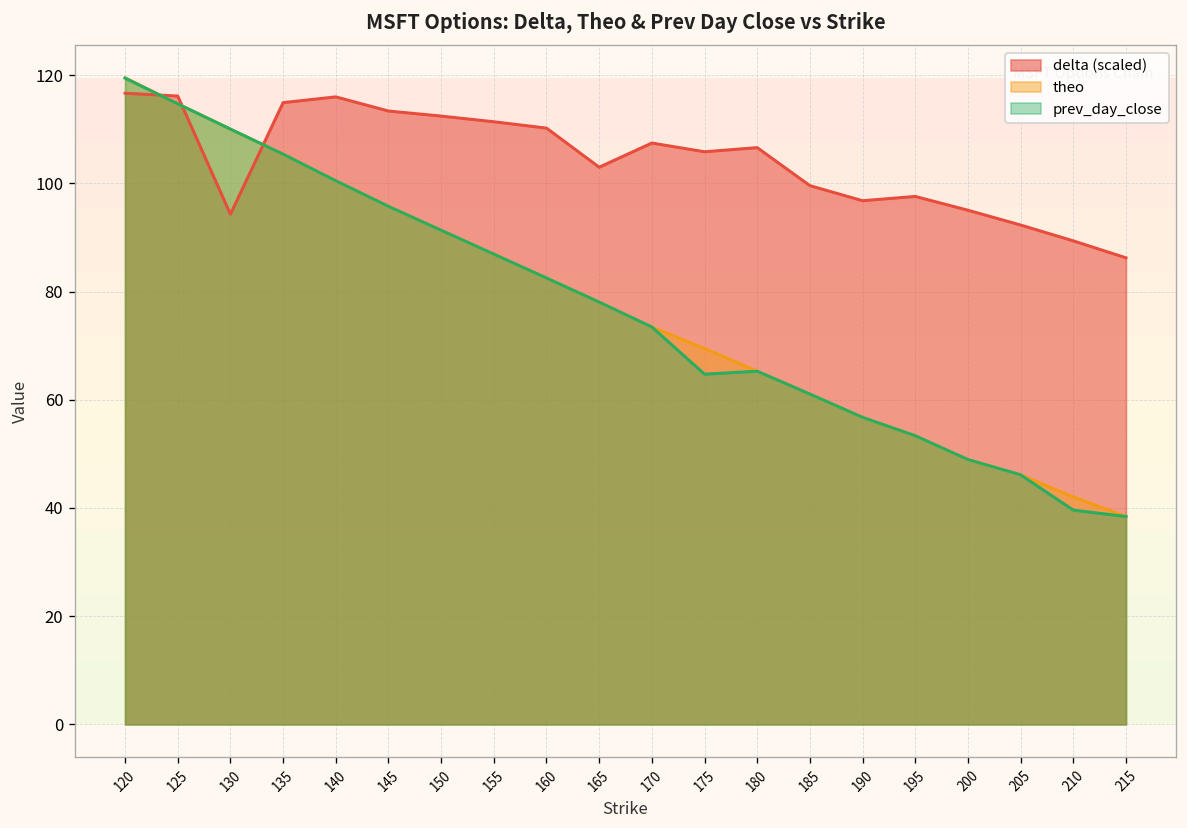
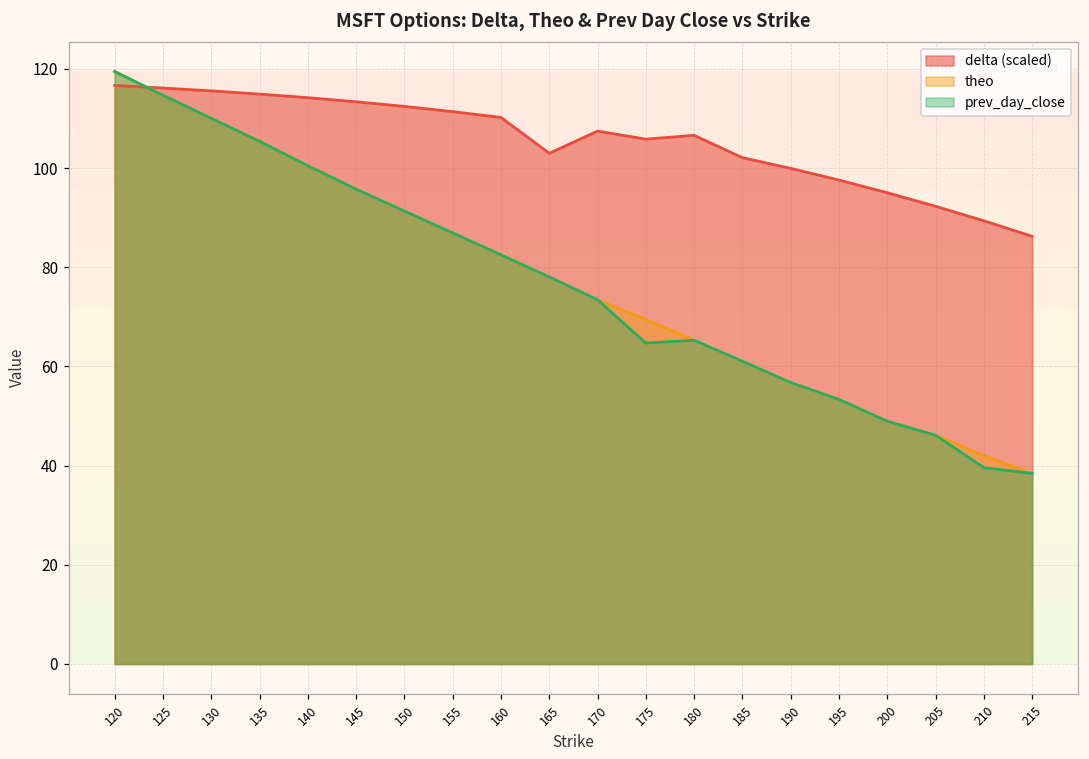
  {
    "delta (scaled)": {
      "120": 117,
      "125": 116,
-     "130": 94,
+     "130": 116,
      "135": 115,
-     "140": 116,
+     "140": 114,
      "145": 113,
      "150": 112,
      "155": 111,
      "160": 110,
      "165": 103,
      "170": 107,
      "175": 106,
      "180": 107,
-     "185": 100,
-     "190": 97,
+     "185": 102,
+     "190": 100,
      "195": 98,
      "200": 95,
      "205": 92,
      "210": 89,
      "215": 86
    },
    "theo": {
      "175": 69,
      "210": 42
    },
    "prev_day_close": {
      "175": 65,
      "210": 40
    }
  }
